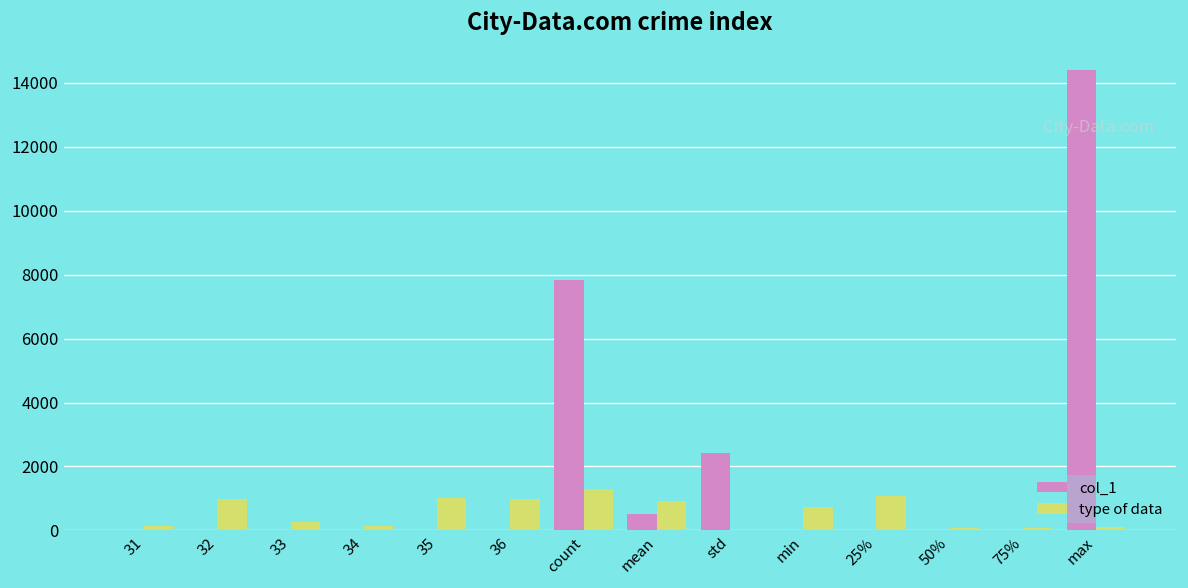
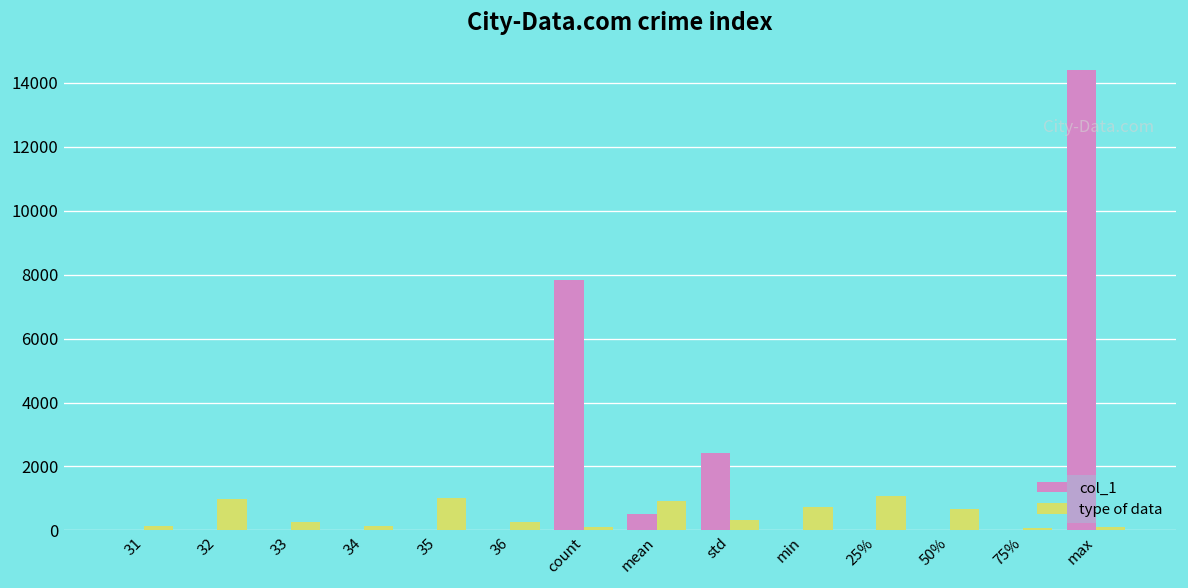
  {
    "col_1": {
      "31": 0,
      "32": 0,
      "33": 0,
      "34": 0,
      "35": 0,
      "36": 0,
      "count": 7800,
      "mean": 500,
      "std": 2400,
      "min": 0,
      "25%": 0,
      "50%": 0,
      "75%": 0,
      "max": 14400
    },
    "type of data": {
      "31": 200,
      "32": 1000,
      "33": 300,
      "34": 200,
      "35": 1000,
-     "36": 1000,
-     "count": 1300,
+     "36": 300,
+     "count": 100,
      "mean": 900,
-     "std": 0,
+     "std": 300,
      "min": 700,
      "25%": 1100,
-     "50%": 100,
+     "50%": 700,
      "max": 100
    }
  }
